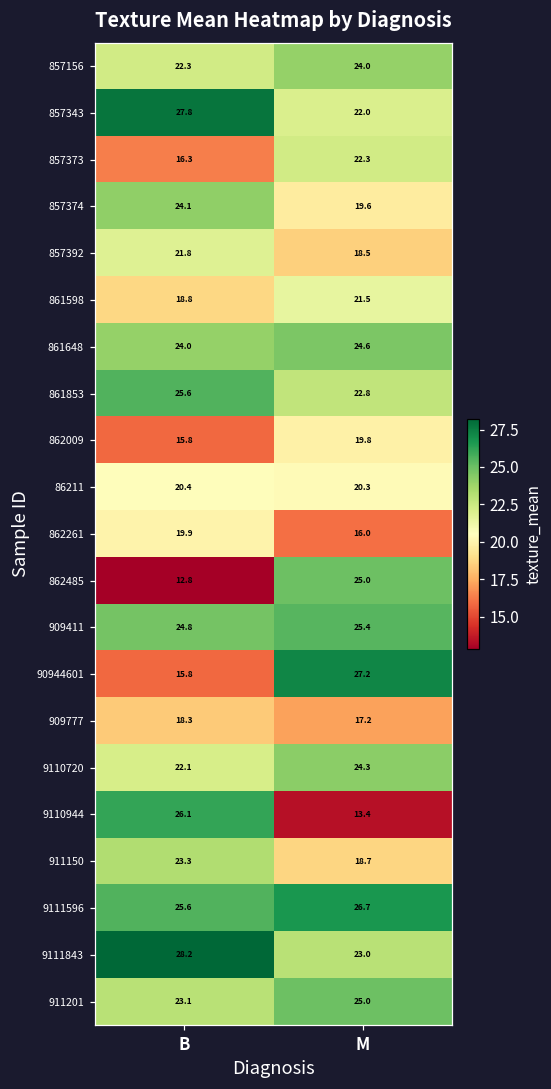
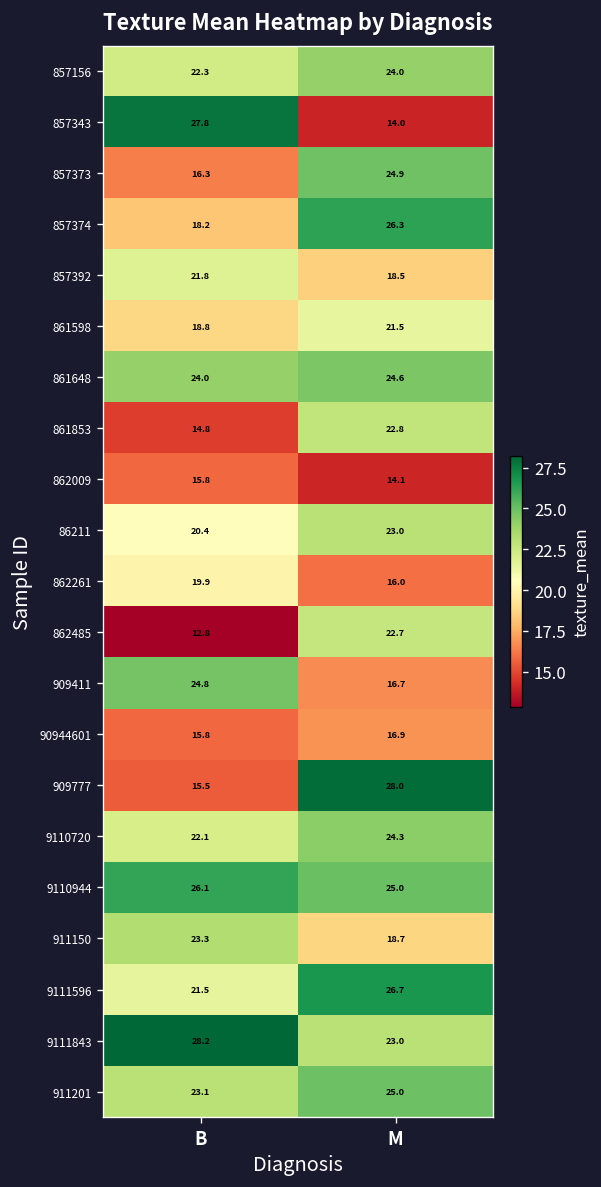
  {
    "857156": {
      "B": 22.3,
      "M": 24.0
    },
    "857343": {
      "B": 27.8,
-     "M": 22.0
+     "M": 14.0
    },
    "857373": {
      "B": 16.3,
-     "M": 22.3
+     "M": 24.9
    },
    "857374": {
-     "B": 24.1,
-     "M": 19.6
+     "B": 18.2,
+     "M": 26.3
    },
    "857392": {
      "B": 21.8,
      "M": 18.5
    },
    "861598": {
      "B": 18.8,
      "M": 21.5
    },
    "861648": {
      "B": 24.0,
      "M": 24.6
    },
    "861853": {
-     "B": 25.6,
+     "B": 14.8,
      "M": 22.8
    },
    "862009": {
      "B": 15.8,
-     "M": 19.8
+     "M": 14.1
    },
    "86211": {
      "B": 20.4,
-     "M": 20.3
+     "M": 23.0
    },
    "862261": {
      "B": 19.9,
      "M": 16.0
    },
    "862485": {
      "B": 12.8,
-     "M": 25.0
+     "M": 22.7
    },
    "909411": {
      "B": 24.8,
-     "M": 25.4
+     "M": 16.7
    },
    "90944601": {
      "B": 15.8,
-     "M": 27.2
+     "M": 16.9
    },
    "909777": {
-     "B": 18.3,
-     "M": 17.2
+     "B": 15.5,
+     "M": 28.0
    },
    "9110720": {
      "B": 22.1,
      "M": 24.3
    },
    "9110944": {
      "B": 26.1,
-     "M": 13.4
+     "M": 25.0
    },
    "911150": {
      "B": 23.3,
      "M": 18.7
    },
    "9111596": {
-     "B": 25.6,
+     "B": 21.5,
      "M": 26.7
    },
    "9111843": {
      "B": 28.2,
      "M": 23.0
    },
    "911201": {
      "B": 23.1,
      "M": 25.0
    }
  }
